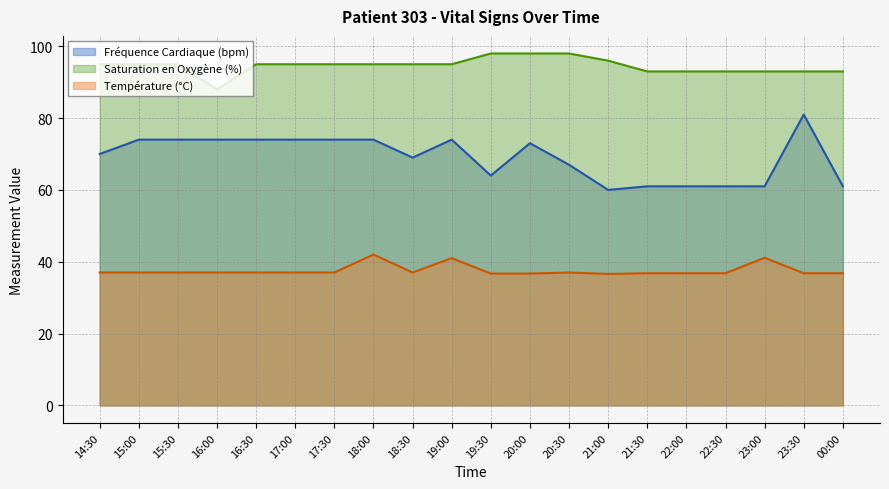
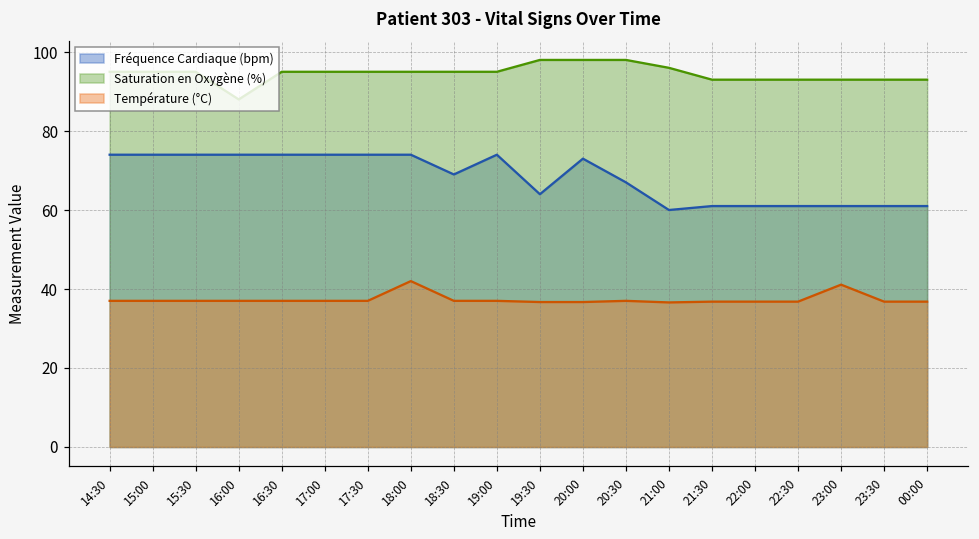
  {
    "Fréquence Cardiaque (bpm)": {
-     "14:30": 70,
+     "14:30": 74,
      "15:00": 74,
      "15:30": 74,
      "16:00": 74,
      "16:30": 74,
      "17:00": 74,
      "17:30": 74,
      "18:00": 74,
      "18:30": 69,
      "19:00": 74,
      "19:30": 64,
      "20:00": 73,
      "20:30": 67,
      "21:00": 60,
      "21:30": 61,
      "22:00": 61,
      "22:30": 61,
      "23:00": 61,
-     "23:30": 81,
+     "23:30": 61,
      "00:00": 61
    },
    "Saturation en Oxygène (%)": {
      "16:30": 95,
      "17:00": 95,
      "17:30": 95,
      "18:00": 95,
      "18:30": 95,
      "19:00": 95,
      "19:30": 98,
      "20:00": 98,
      "20:30": 98,
      "21:00": 96,
      "21:30": 93,
      "22:00": 93,
      "22:30": 93,
      "23:00": 93,
      "23:30": 93,
      "00:00": 93
    },
    "Température (°C)": {
      "14:30": 37,
      "15:00": 37,
      "15:30": 37,
      "16:00": 37,
      "16:30": 37,
      "17:00": 37,
      "17:30": 37,
      "18:00": 42,
      "18:30": 37,
-     "19:00": 41,
+     "19:00": 37,
      "19:30": 37,
      "20:00": 37,
      "20:30": 37,
      "21:00": 37,
      "21:30": 37,
      "22:00": 37,
      "22:30": 37,
      "23:00": 41,
      "23:30": 37,
      "00:00": 37
    }
  }
